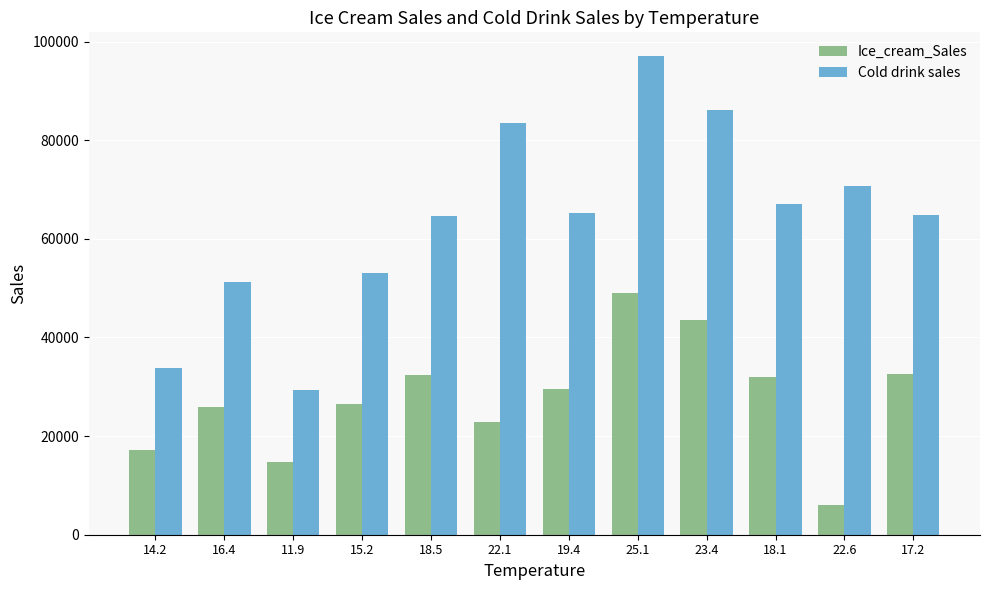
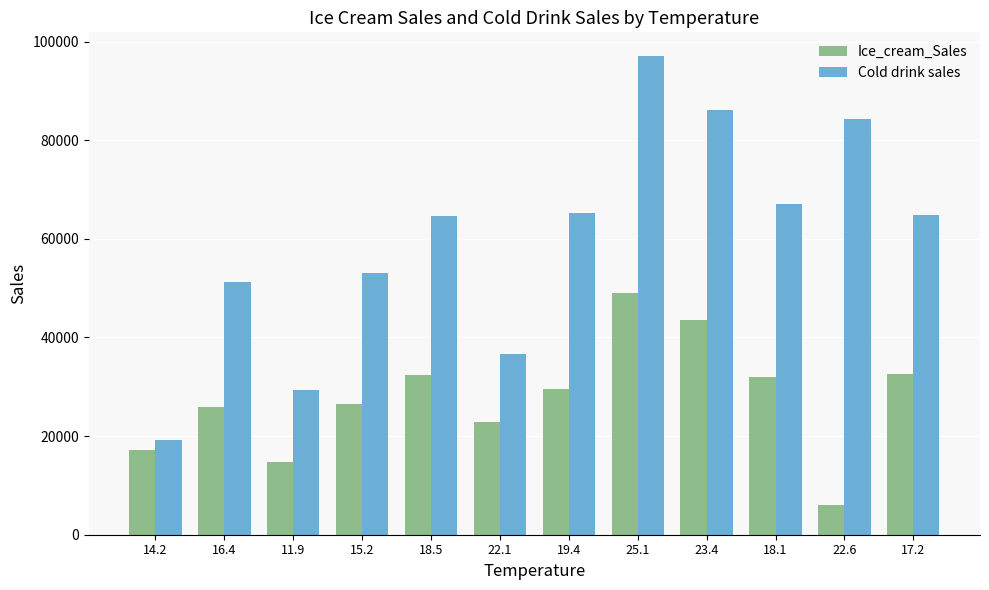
  {
    "Ice_cream_Sales": {
      "14.2": 17000,
      "16.4": 26000,
      "11.9": 15000,
      "15.2": 27000,
      "18.5": 32000,
      "22.1": 23000,
      "19.4": 30000,
      "25.1": 49000,
      "23.4": 44000,
      "18.1": 32000,
      "22.6": 6000,
      "17.2": 33000
    },
    "Cold drink sales": {
-     "14.2": 34000,
+     "14.2": 19000,
      "16.4": 51000,
      "11.9": 29000,
      "15.2": 53000,
      "18.5": 65000,
-     "22.1": 83000,
+     "22.1": 37000,
      "19.4": 65000,
      "25.1": 97000,
      "23.4": 86000,
      "18.1": 67000,
-     "22.6": 71000,
+     "22.6": 84000,
      "17.2": 65000
    }
  }
